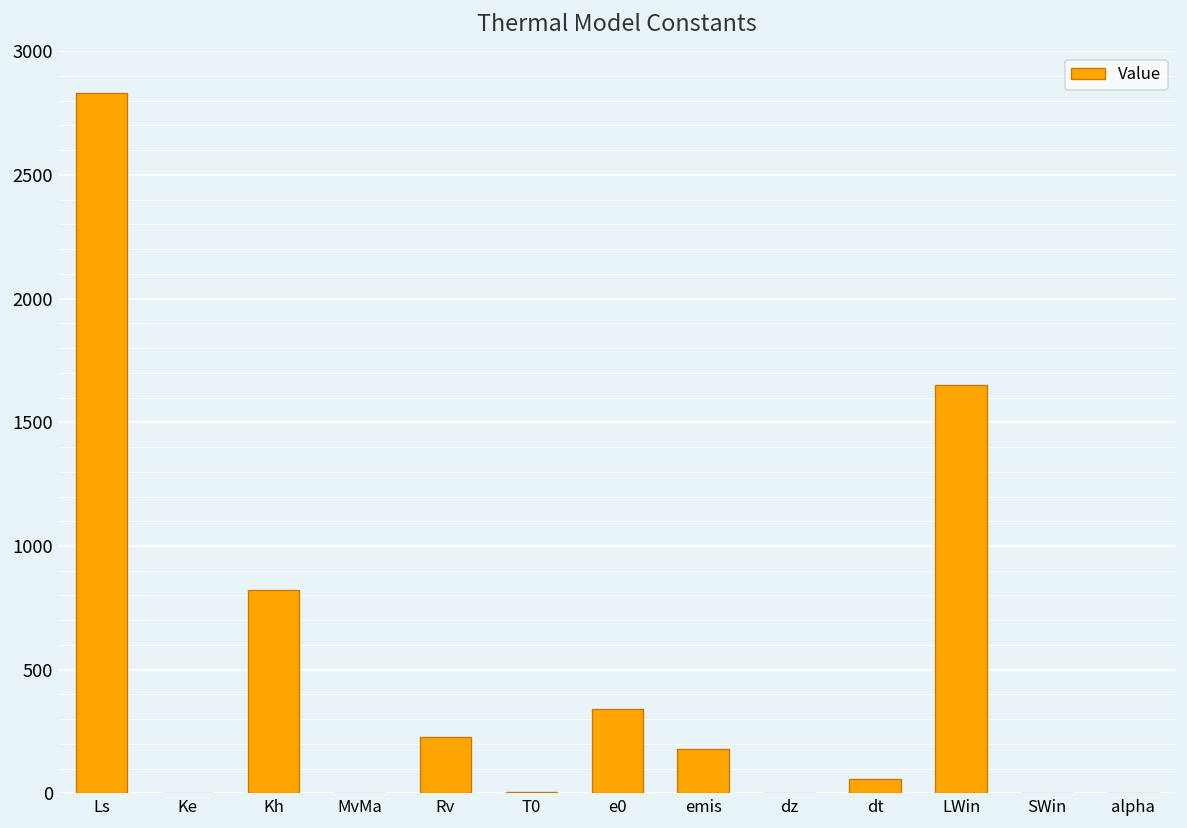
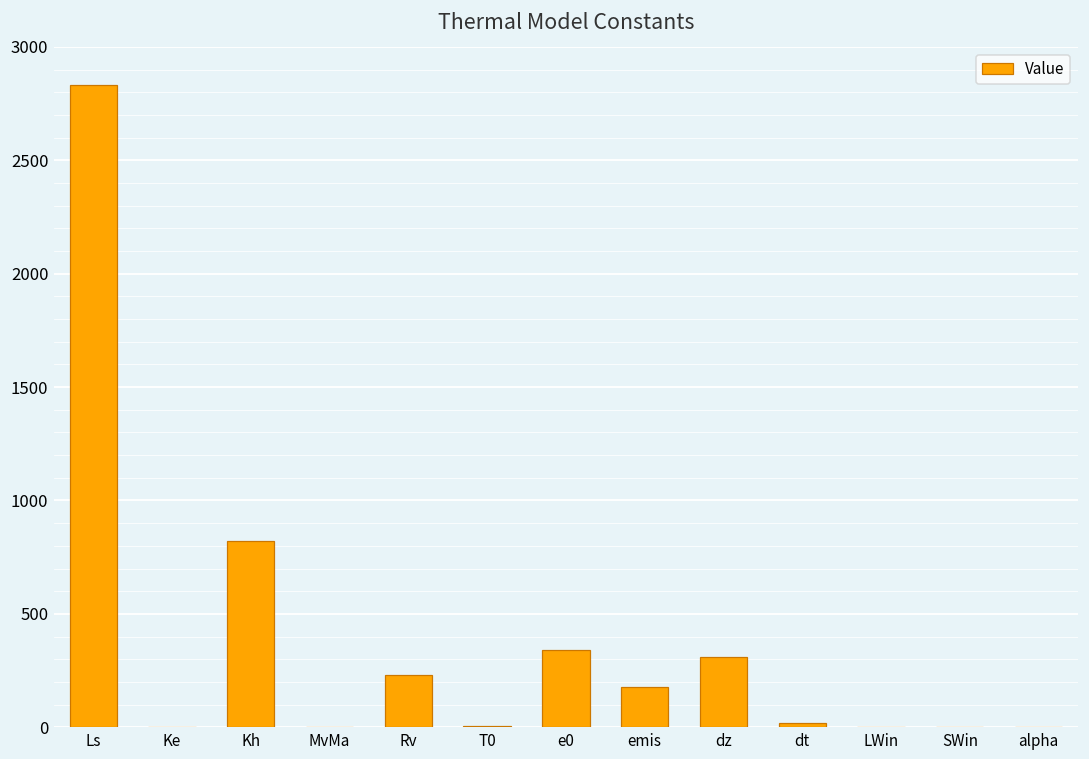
  {
    "Ls": 2830,
    "Kh": 820,
    "Rv": 230,
    "e0": 340,
    "emis": 180,
-   "dz": 0,
-   "dt": 60,
-   "LWin": 1650
+   "dz": 310,
+   "dt": 20,
+   "LWin": 0
  }
